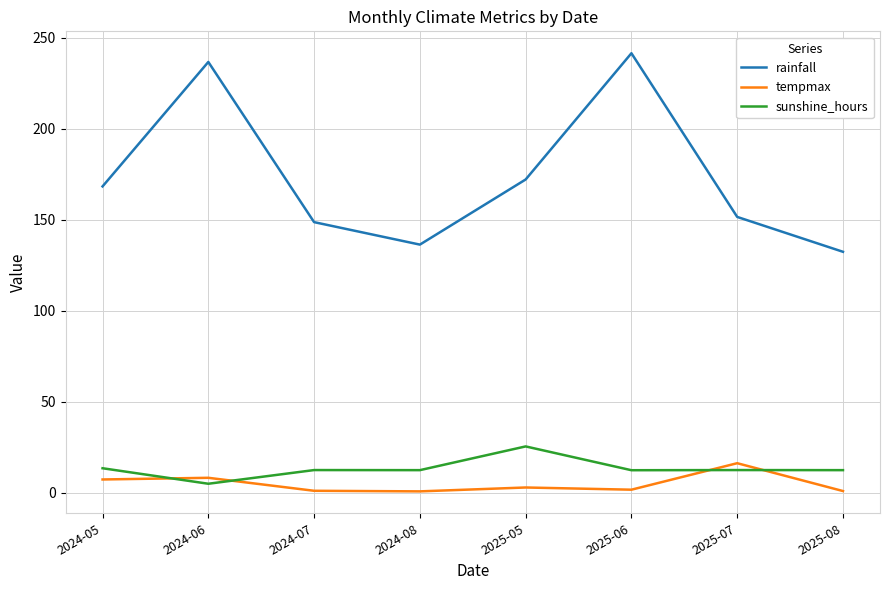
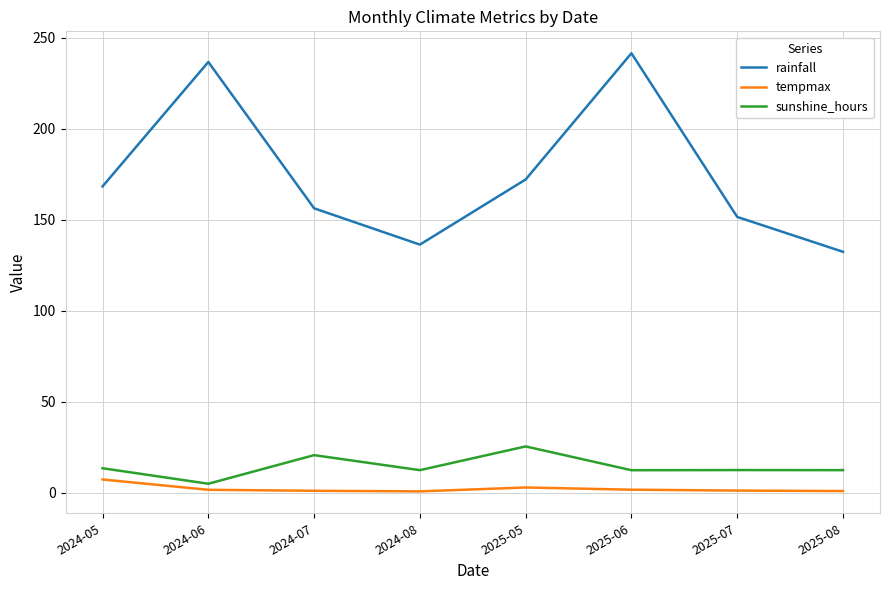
  {
    "rainfall": {
      "2024-05": 168,
      "2024-06": 237,
-     "2024-07": 149,
+     "2024-07": 156,
      "2024-08": 136,
      "2025-05": 172,
      "2025-06": 241,
      "2025-07": 152,
      "2025-08": 132
    },
    "tempmax": {
      "2024-05": 7,
-     "2024-06": 8,
+     "2024-06": 2,
      "2024-07": 1,
      "2024-08": 1,
      "2025-05": 3,
      "2025-06": 2,
-     "2025-07": 16,
+     "2025-07": 1,
      "2025-08": 1
    },
    "sunshine_hours": {
      "2024-05": 14,
      "2024-06": 5,
-     "2024-07": 13,
+     "2024-07": 21,
      "2024-08": 13,
      "2025-05": 26,
      "2025-06": 12,
      "2025-07": 13,
      "2025-08": 13
    }
  }
